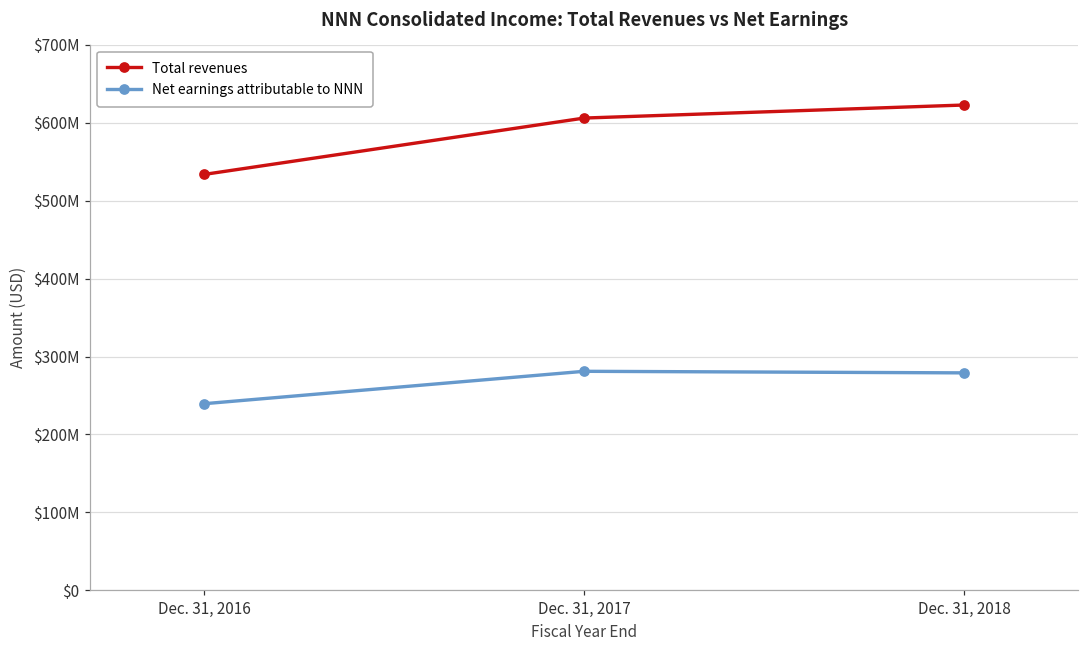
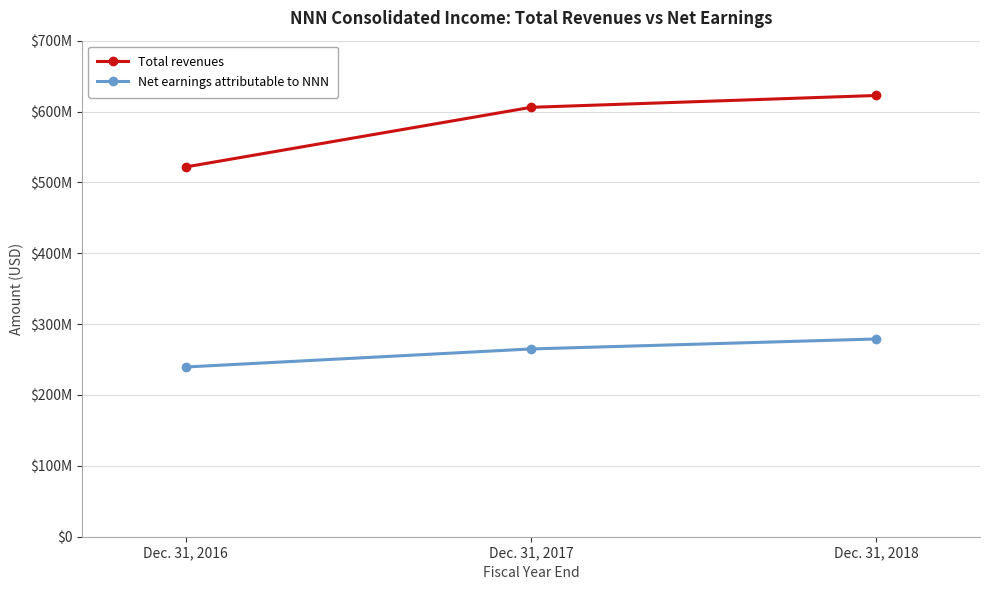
  {
    "Total revenues": {
-     "Dec. 31, 2016": "$530000000",
+     "Dec. 31, 2016": "$520000000",
      "Dec. 31, 2017": "$610000000",
      "Dec. 31, 2018": "$620000000"
    },
    "Net earnings attributable to NNN": {
      "Dec. 31, 2016": "$240000000",
-     "Dec. 31, 2017": "$280000000",
+     "Dec. 31, 2017": "$260000000",
      "Dec. 31, 2018": "$280000000"
    }
  }
